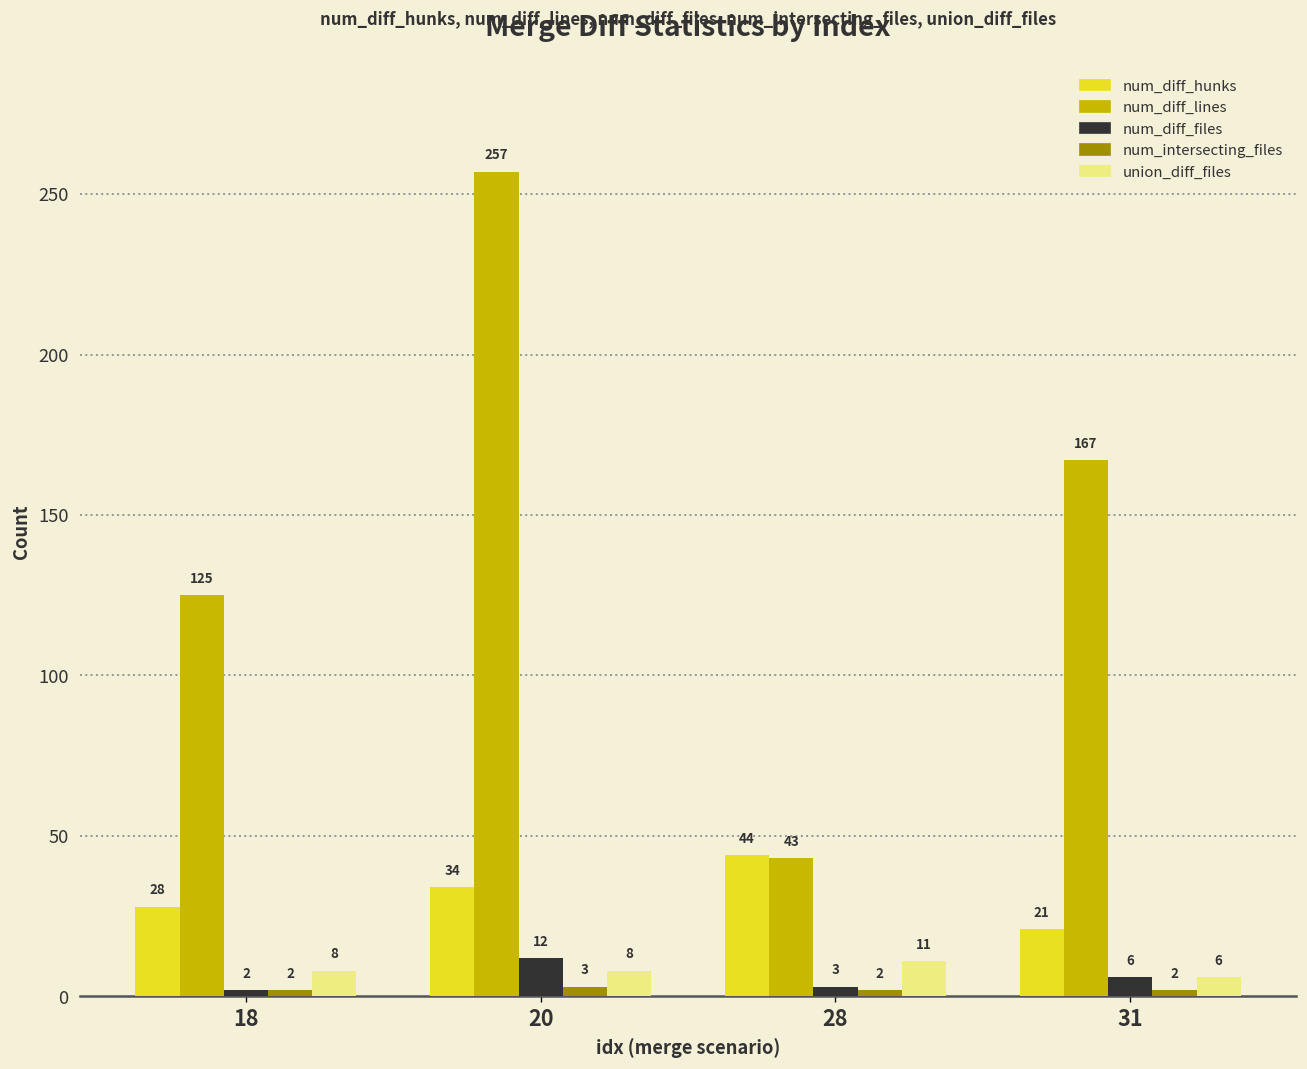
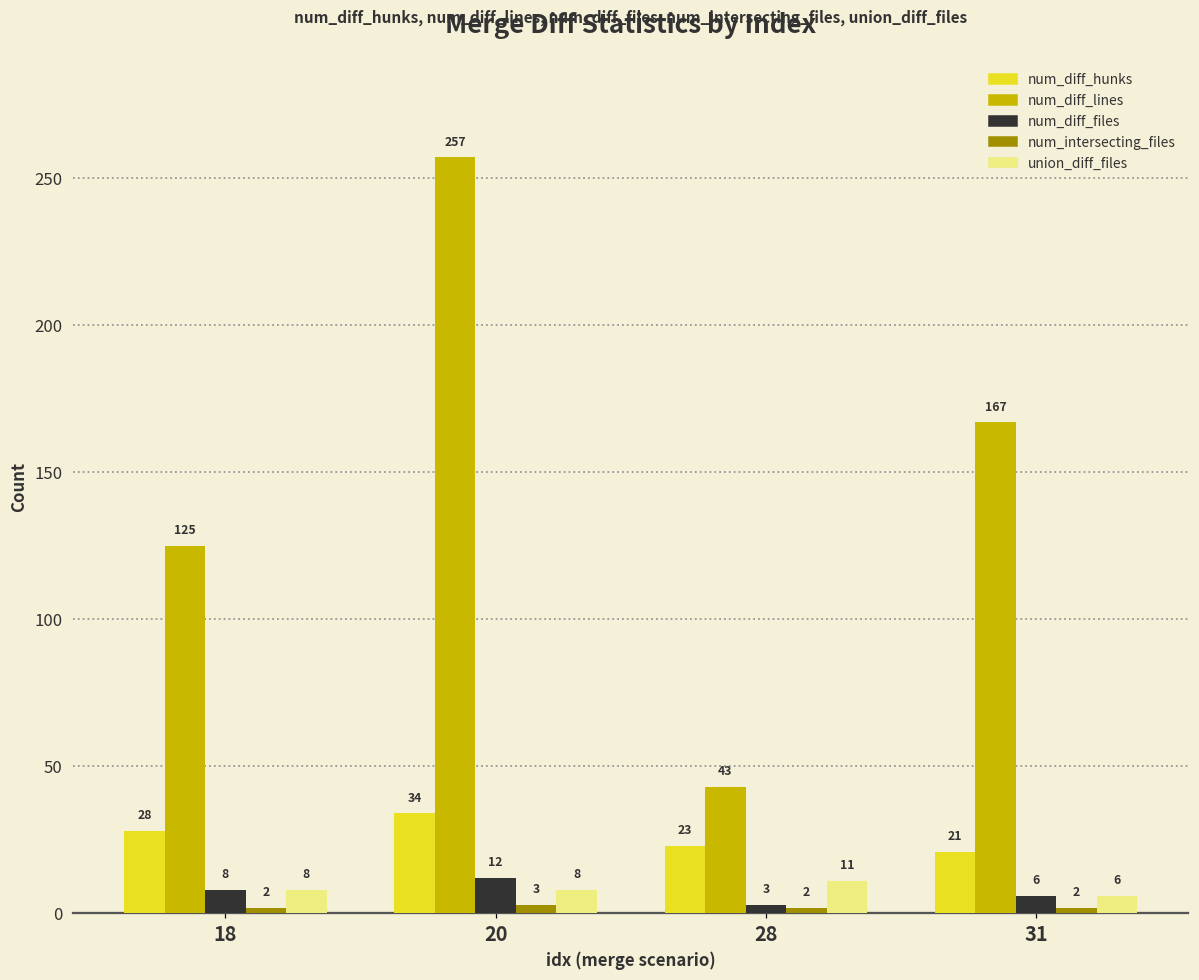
  {
    "num_diff_hunks": {
      "18": 28,
      "20": 34,
-     "28": 44,
+     "28": 23,
      "31": 21
    },
    "num_diff_files": {
-     "18": 2,
+     "18": 8,
      "20": 12,
      "28": 3,
      "31": 6
    },
    "union_diff_files": {
      "18": 8,
      "20": 8,
      "28": 11,
      "31": 6
    }
  }
